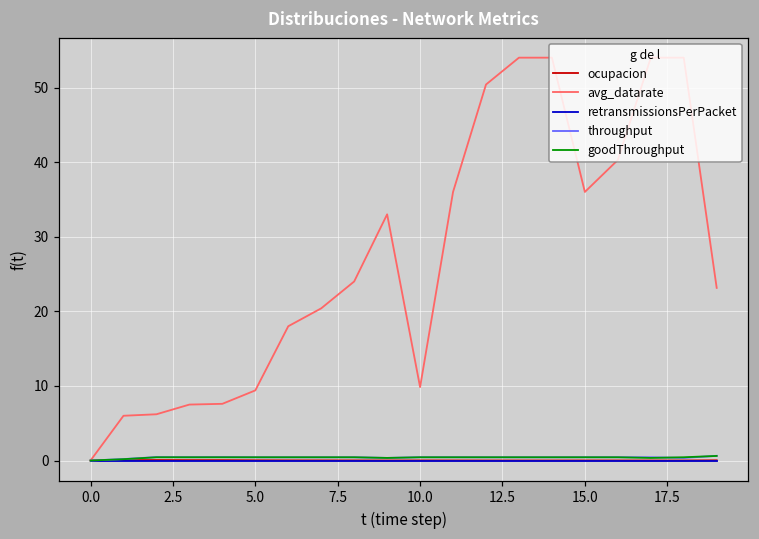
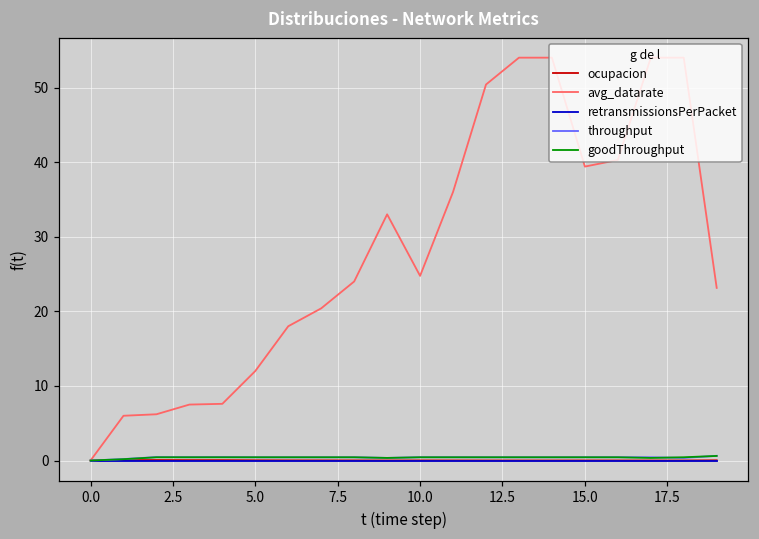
  {
    "avg_datarate": {
-     "5.0": 9,
-     "10.0": 10,
-     "15.0": 36
+     "5.0": 12,
+     "10.0": 25,
+     "15.0": 39
    },
    "goodThroughput": {
      "5.0": 0,
      "10.0": 0,
      "15.0": 0
    }
  }
